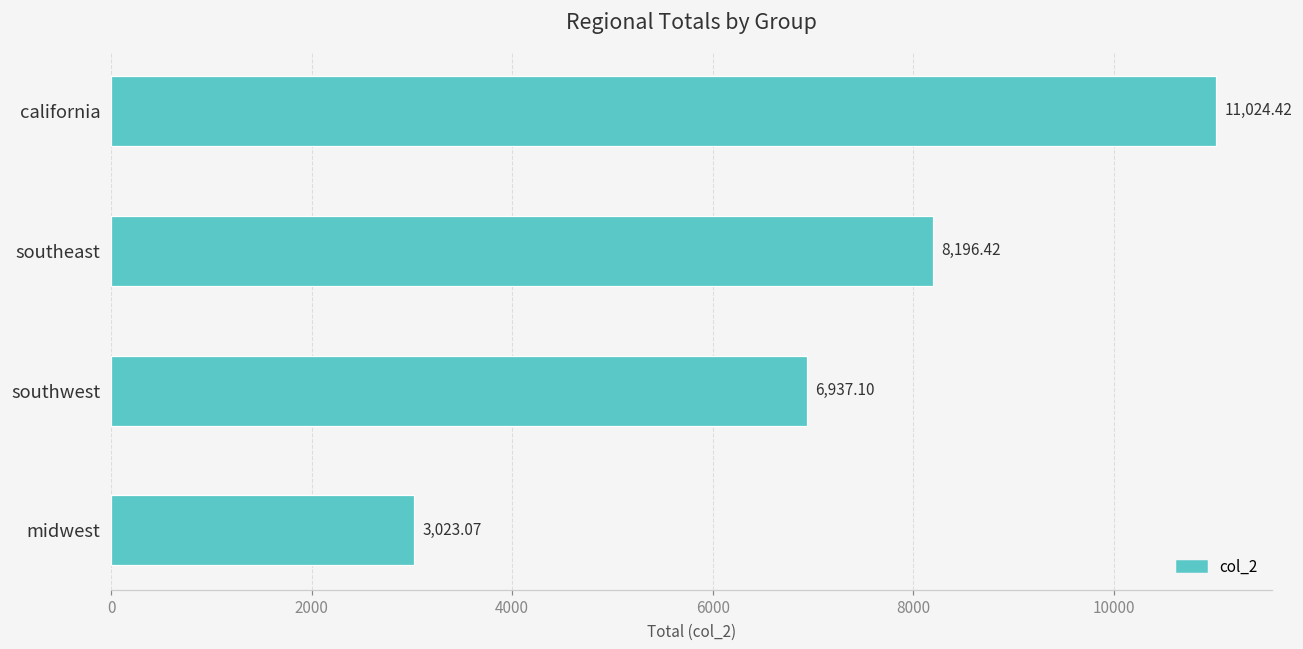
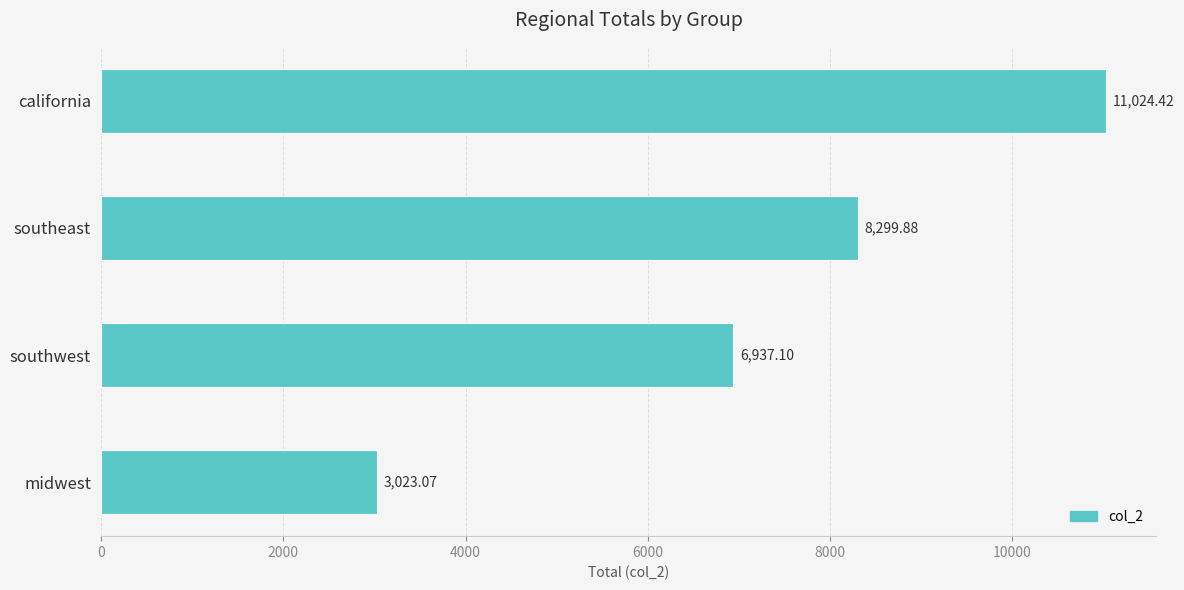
  {
    "california": "11,024.42",
-   "southeast": "8,196.42",
+   "southeast": "8,299.88",
    "southwest": "6,937.10",
    "midwest": "3,023.07"
  }
